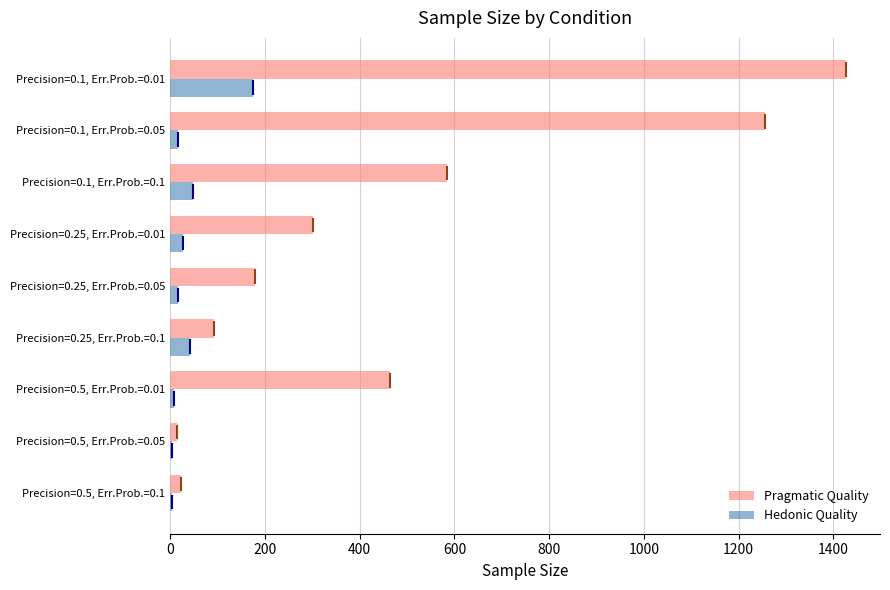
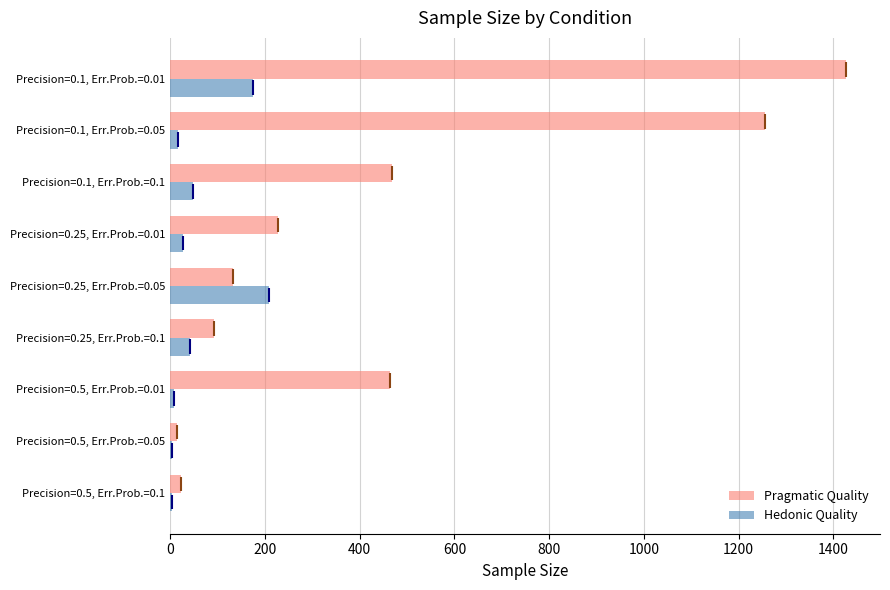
  {
    "Pragmatic Quality": {
      "Precision=0.1, Err.Prob.=0.01": 1430,
      "Precision=0.1, Err.Prob.=0.05": 1260,
-     "Precision=0.1, Err.Prob.=0.1": 580,
-     "Precision=0.25, Err.Prob.=0.01": 300,
-     "Precision=0.25, Err.Prob.=0.05": 180,
+     "Precision=0.1, Err.Prob.=0.1": 470,
+     "Precision=0.25, Err.Prob.=0.01": 230,
+     "Precision=0.25, Err.Prob.=0.05": 130,
      "Precision=0.25, Err.Prob.=0.1": 90,
      "Precision=0.5, Err.Prob.=0.01": 460,
      "Precision=0.5, Err.Prob.=0.05": 10,
      "Precision=0.5, Err.Prob.=0.1": 20
    },
    "Hedonic Quality": {
      "Precision=0.1, Err.Prob.=0.01": 170,
      "Precision=0.1, Err.Prob.=0.05": 20,
      "Precision=0.1, Err.Prob.=0.1": 50,
      "Precision=0.25, Err.Prob.=0.01": 30,
-     "Precision=0.25, Err.Prob.=0.05": 20,
+     "Precision=0.25, Err.Prob.=0.05": 210,
      "Precision=0.25, Err.Prob.=0.1": 40,
      "Precision=0.5, Err.Prob.=0.01": 10
    }
  }
